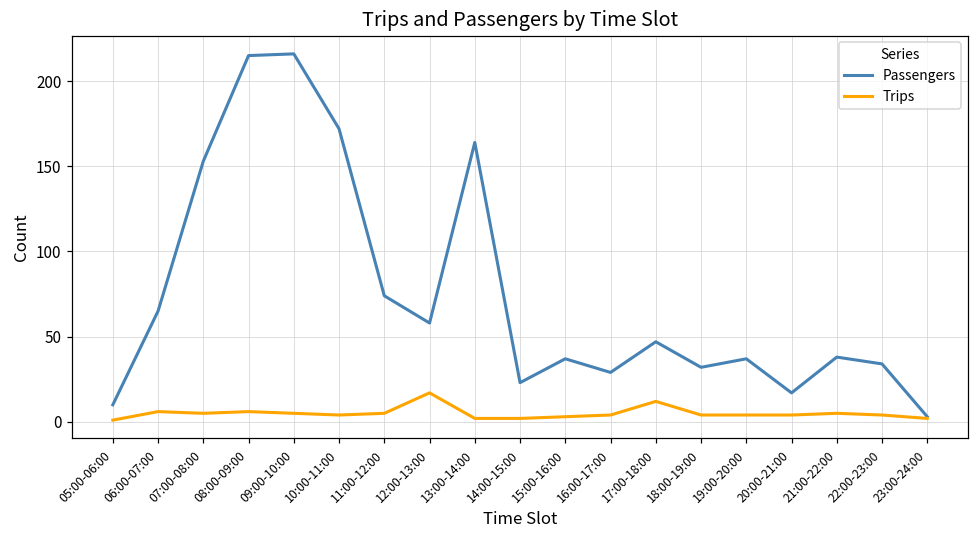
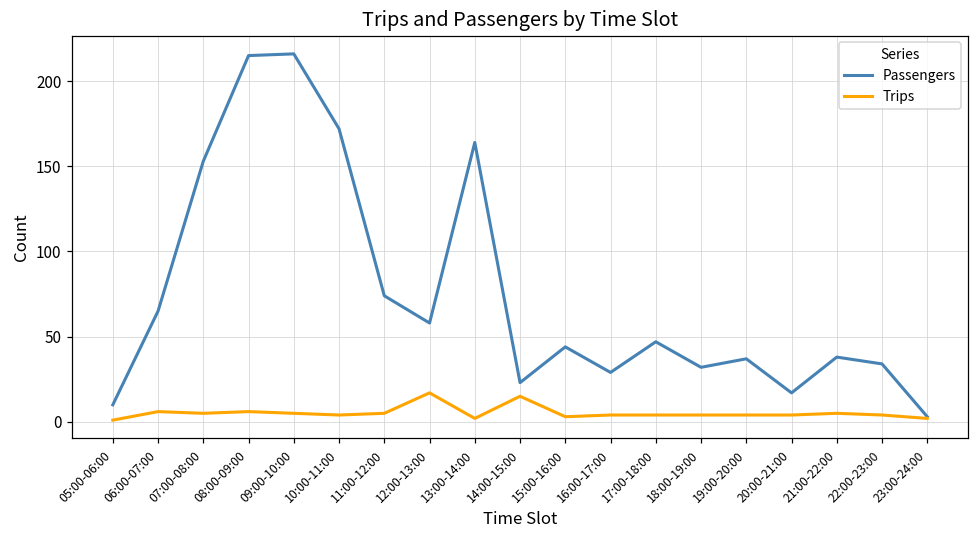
  {
    "Passengers": {
      "05:00-06:00": 10,
      "06:00-07:00": 65,
      "07:00-08:00": 153,
      "08:00-09:00": 215,
      "09:00-10:00": 216,
      "10:00-11:00": 172,
      "11:00-12:00": 74,
      "12:00-13:00": 58,
      "13:00-14:00": 164,
      "14:00-15:00": 23,
-     "15:00-16:00": 37,
+     "15:00-16:00": 44,
      "16:00-17:00": 29,
      "17:00-18:00": 47,
      "18:00-19:00": 32,
      "19:00-20:00": 37,
      "20:00-21:00": 17,
      "21:00-22:00": 38,
      "22:00-23:00": 34
    },
    "Trips": {
      "05:00-06:00": 1,
      "06:00-07:00": 6,
      "07:00-08:00": 5,
      "08:00-09:00": 6,
      "09:00-10:00": 5,
      "10:00-11:00": 4,
      "11:00-12:00": 5,
      "12:00-13:00": 17,
      "13:00-14:00": 2,
-     "14:00-15:00": 2,
+     "14:00-15:00": 15,
      "15:00-16:00": 3,
      "16:00-17:00": 4,
-     "17:00-18:00": 12,
+     "17:00-18:00": 4,
      "18:00-19:00": 4,
      "19:00-20:00": 4,
      "20:00-21:00": 4,
      "21:00-22:00": 5,
      "22:00-23:00": 4
    }
  }
